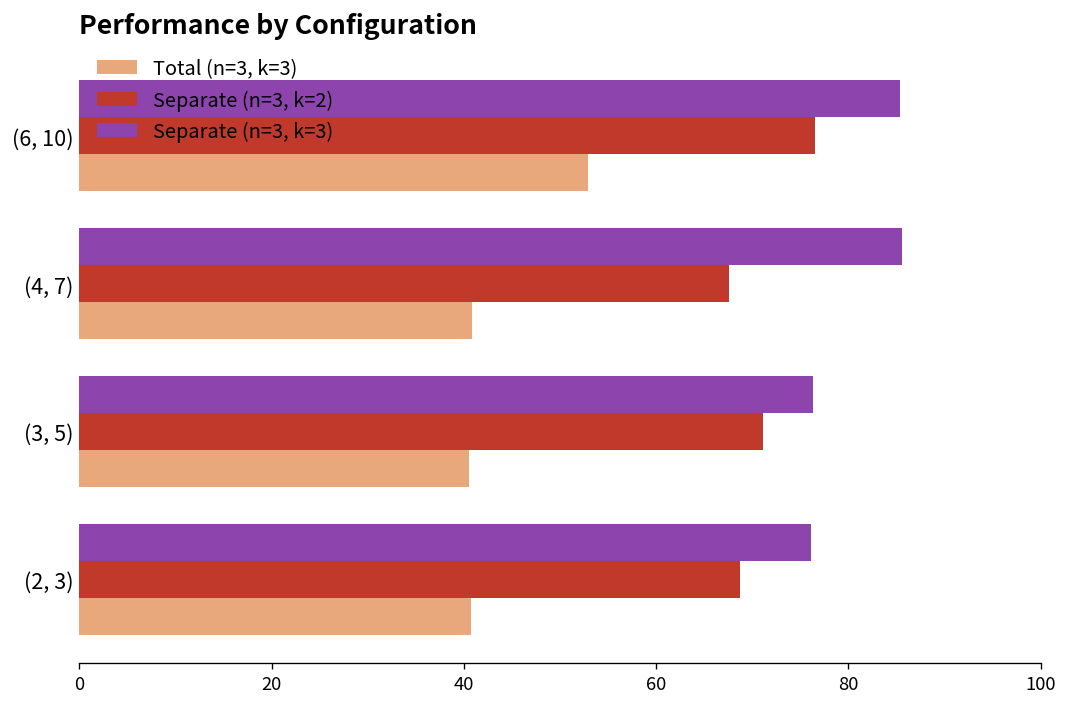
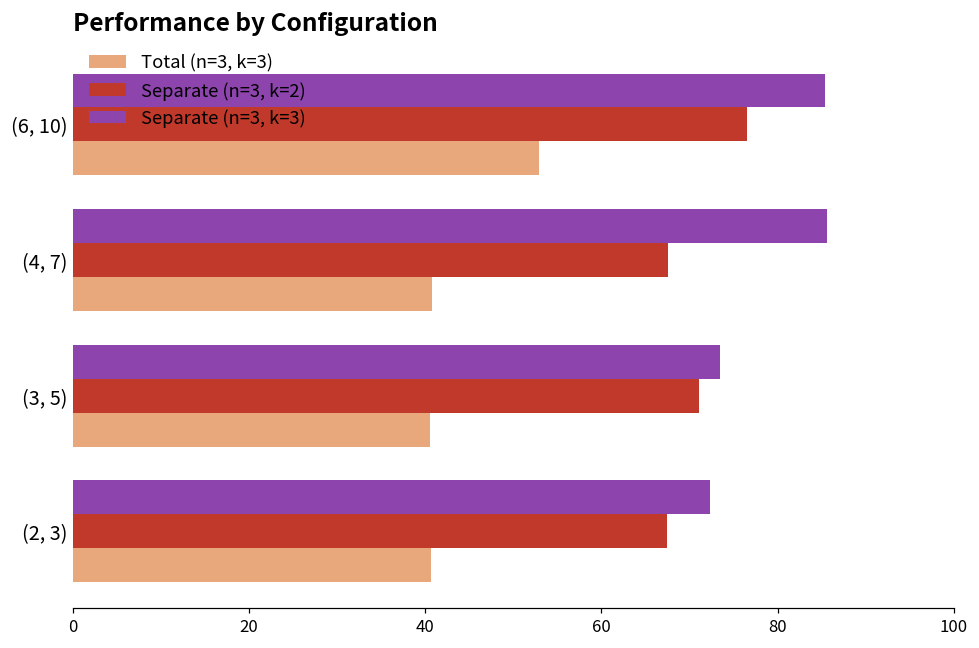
  {
    "Total (n=3, k=3)": {
      "(6, 10)": 53,
      "(4, 7)": 41,
      "(3, 5)": 41,
      "(2, 3)": 41
    },
    "Separate (n=3, k=2)": {
      "(6, 10)": 77,
      "(4, 7)": 68,
      "(3, 5)": 71,
-     "(2, 3)": 69
+     "(2, 3)": 67
    },
    "Separate (n=3, k=3)": {
      "(6, 10)": 85,
      "(4, 7)": 86,
-     "(3, 5)": 76,
-     "(2, 3)": 76
+     "(3, 5)": 73,
+     "(2, 3)": 72
    }
  }
